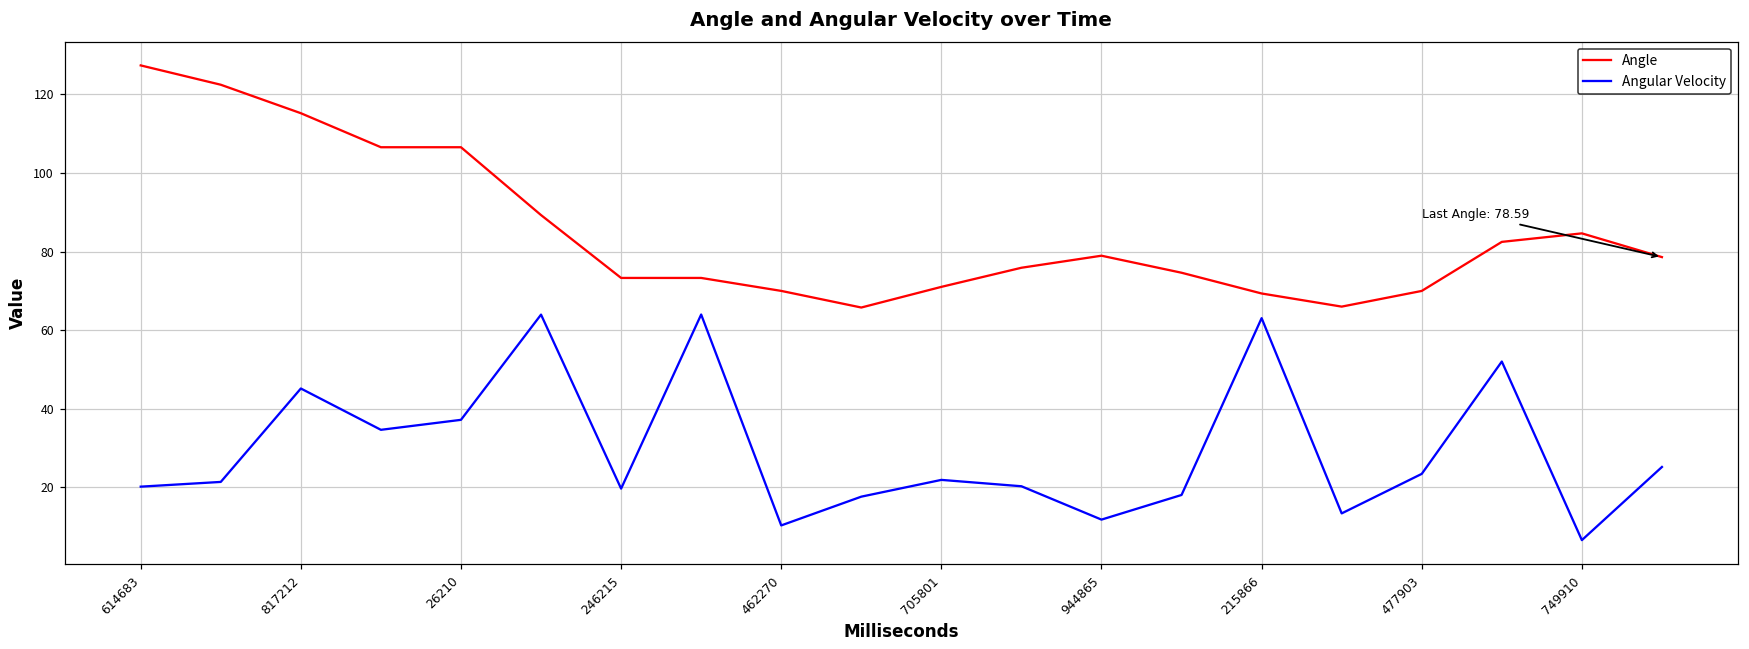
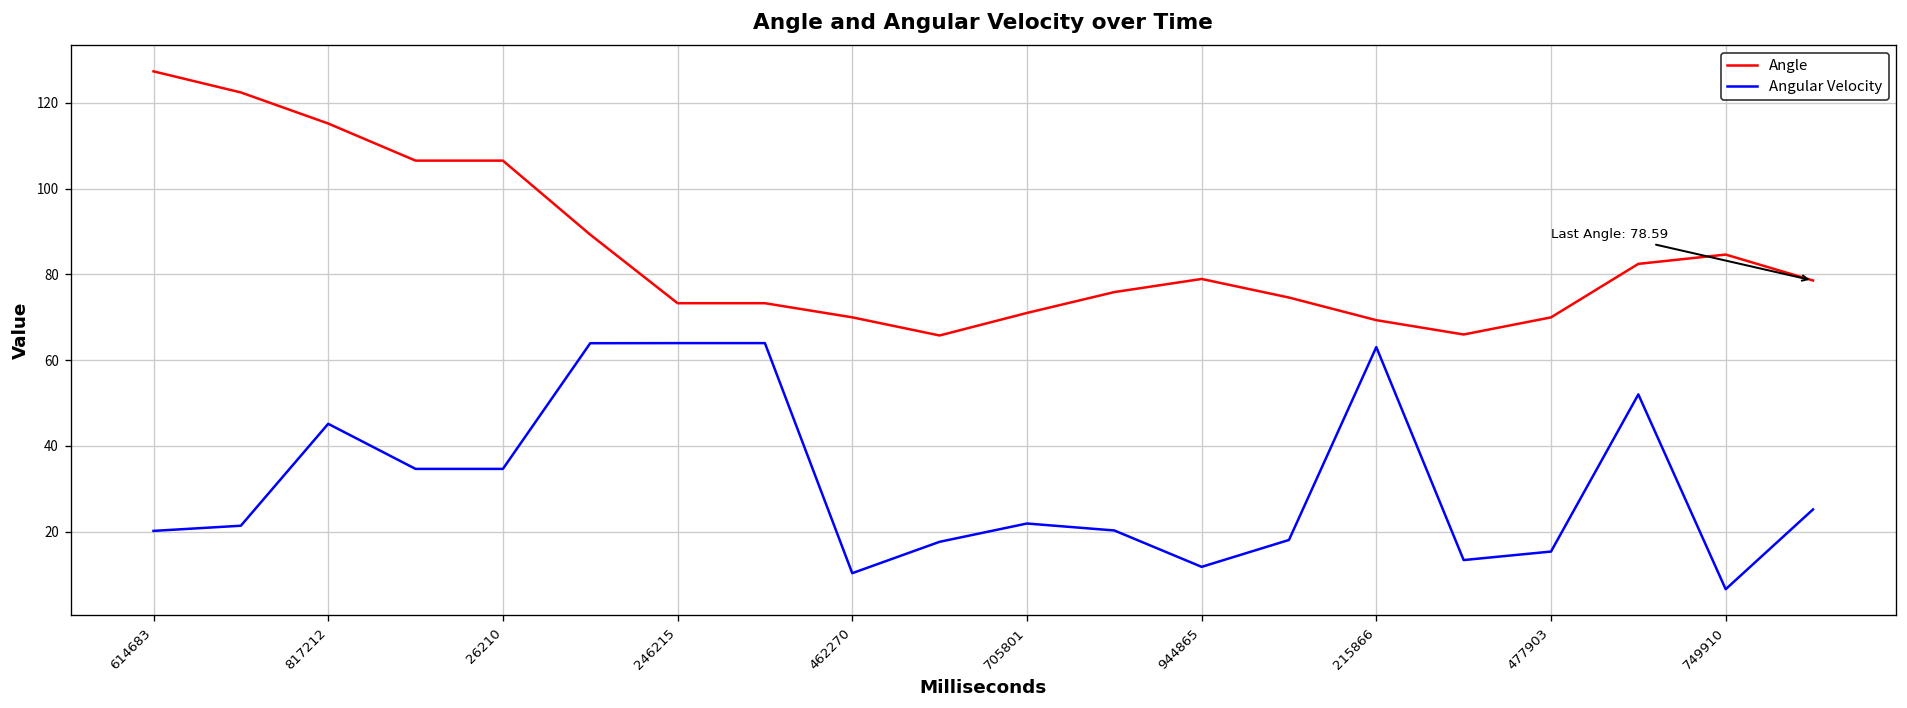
  {
    "Angle": {
      "614683": 127,
      "817212": 115,
      "26210": 107,
      "246215": 73,
      "462270": 70,
      "705801": 71,
      "944865": 79,
      "215866": 69,
      "477903": 70
    },
    "Angular Velocity": {
      "614683": 20,
      "817212": 45,
-     "26210": 37,
-     "246215": 20,
+     "26210": 35,
+     "246215": 64,
      "462270": 10,
      "705801": 22,
      "944865": 12,
      "215866": 63,
-     "477903": 23,
+     "477903": 15,
      "749910": 7
    }
  }
